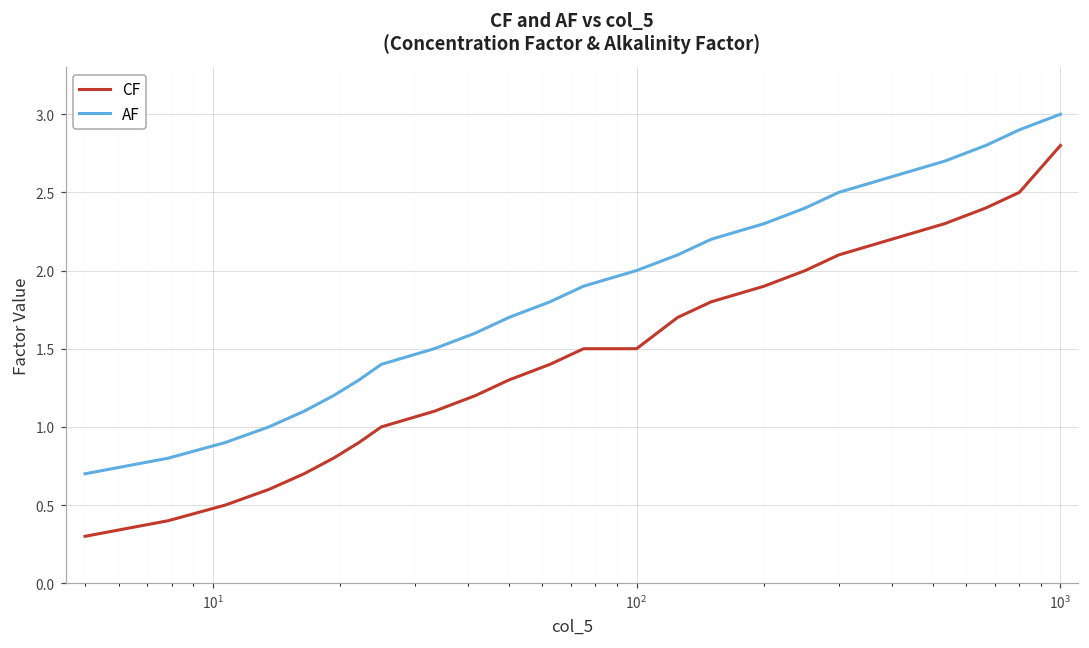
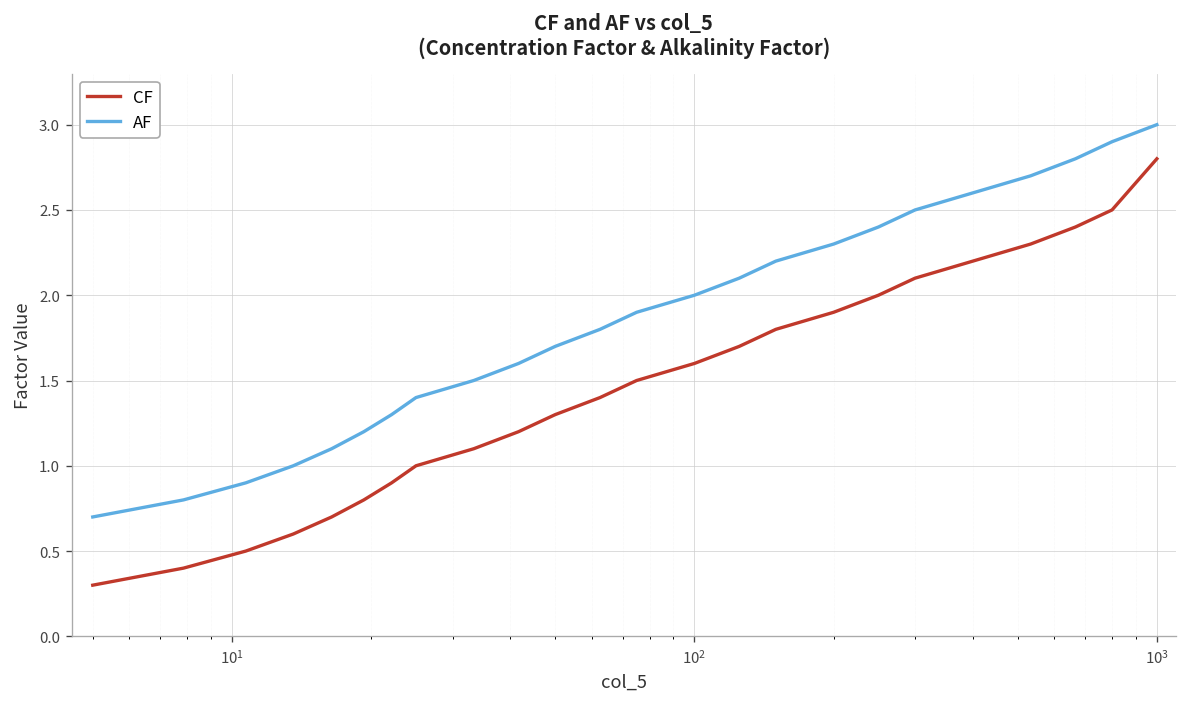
  {
    "CF": {
-     "10^2": 1.5,
+     "10^2": 1.6,
      "10^3": 2.8
    },
    "AF": {
      "10^2": 2.0,
      "10^3": 3.0
    }
  }
